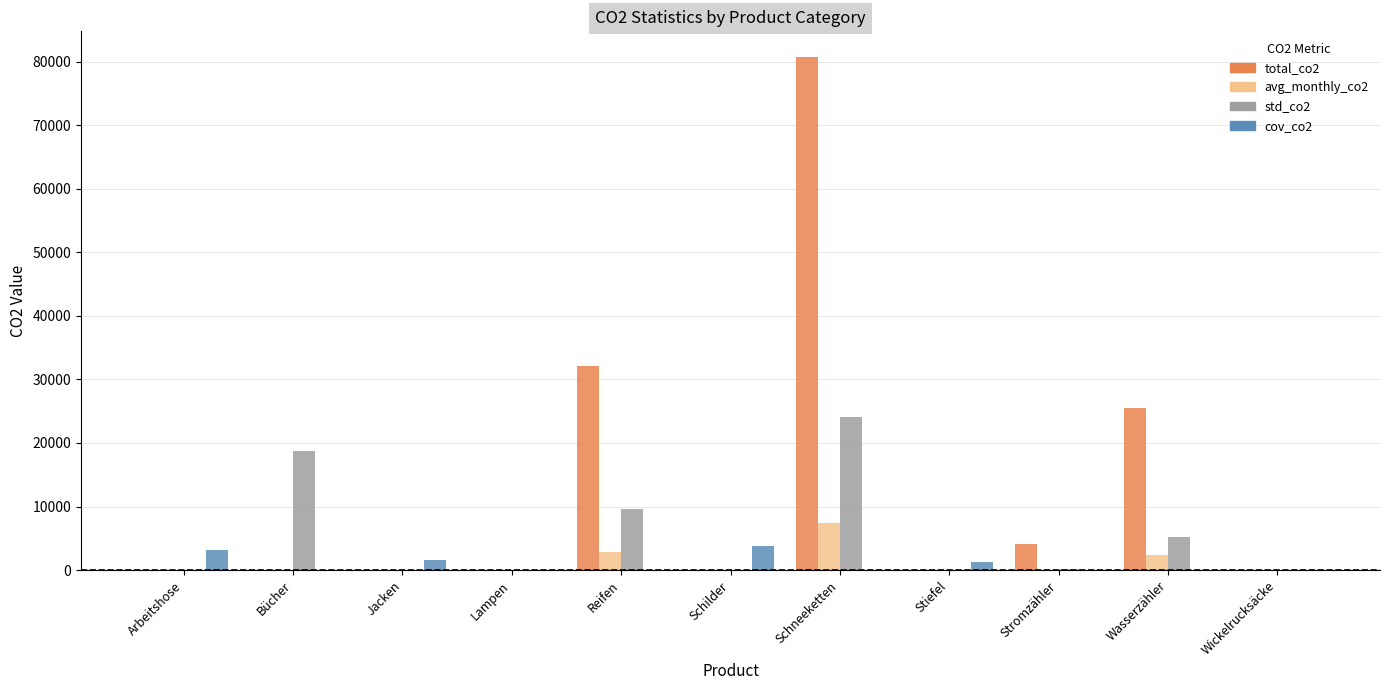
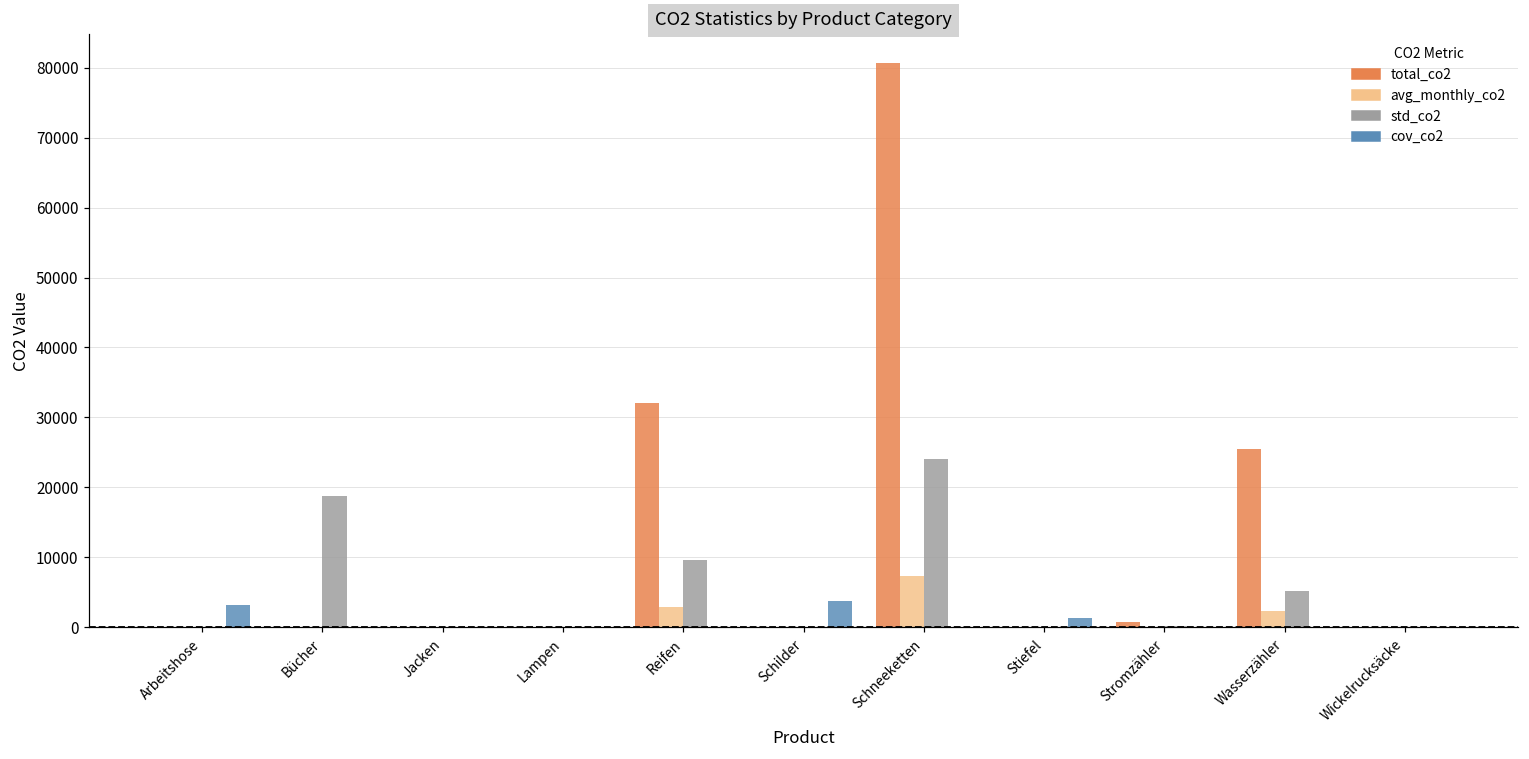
  {
    "total_co2": {
      "Reifen": 32000,
      "Schneeketten": 81000,
-     "Stromzähler": 4000,
+     "Stromzähler": 1000,
      "Wasserzähler": 26000
    },
    "avg_monthly_co2": {
      "Reifen": 3000,
      "Schneeketten": 7000,
      "Wasserzähler": 2000
    },
    "std_co2": {
      "Bücher": 19000,
      "Reifen": 10000,
      "Schneeketten": 24000,
      "Wasserzähler": 5000
    },
    "cov_co2": {
      "Arbeitshose": 3000,
-     "Jacken": 2000,
+     "Jacken": 0,
      "Schilder": 4000,
      "Stiefel": 1000
    }
  }
